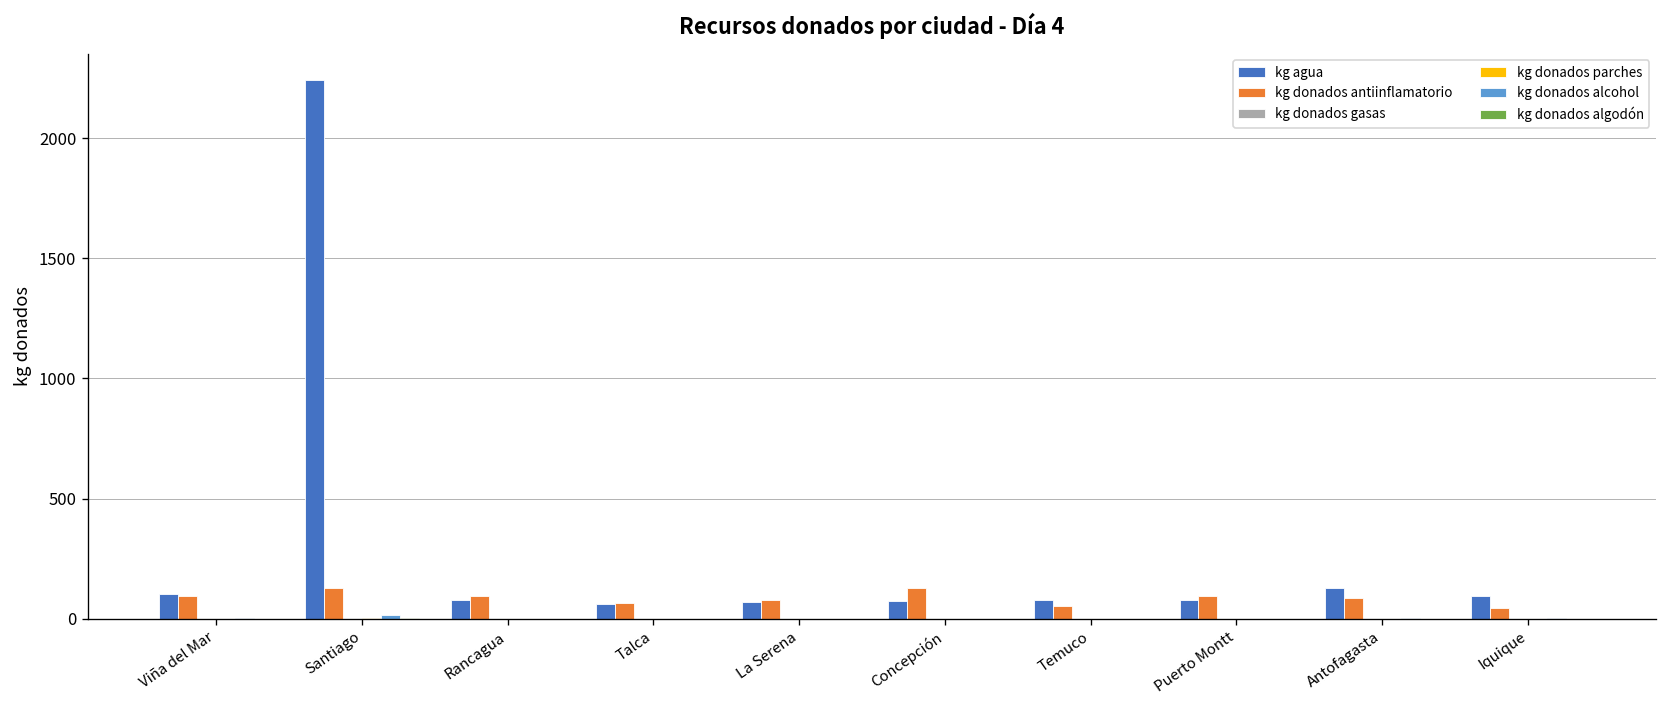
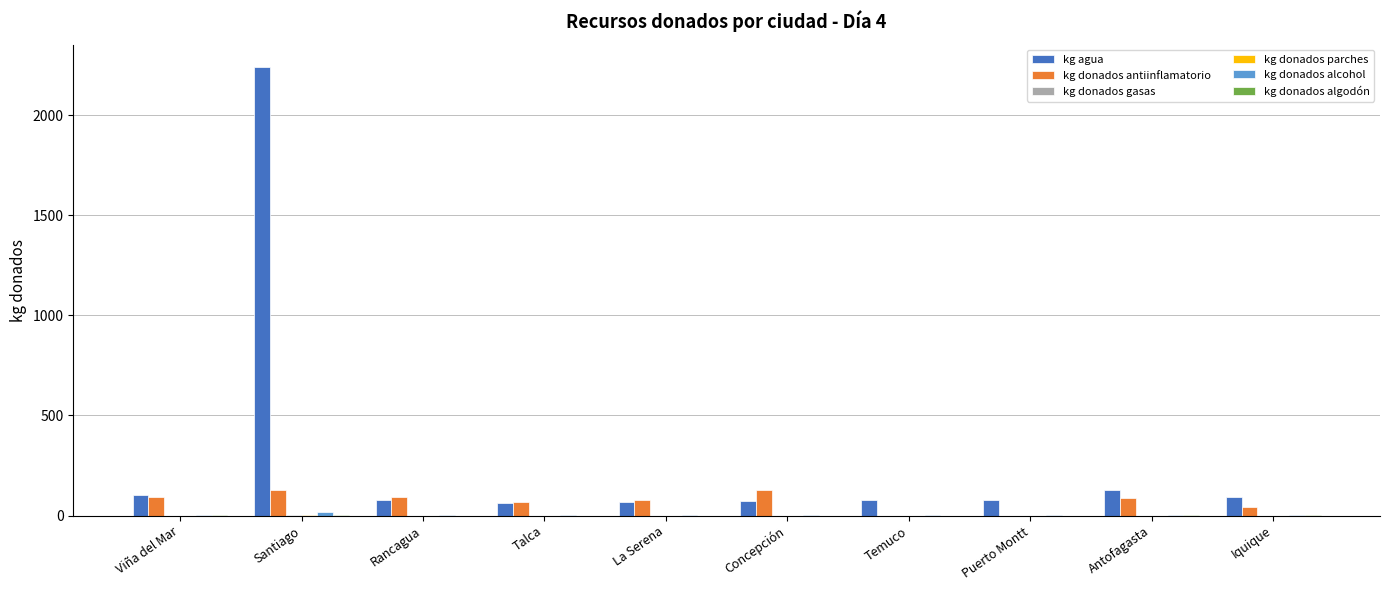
  {
    "kg donados antiinflamatorio": {
      "Viña del Mar": 90,
      "Santiago": 130,
      "Rancagua": 90,
      "Talca": 70,
      "La Serena": 80,
      "Concepción": 130,
-     "Temuco": 50,
-     "Puerto Montt": 100,
+     "Temuco": 0,
+     "Puerto Montt": 0,
      "Antofagasta": 90,
      "Iquique": 40
    }
  }
